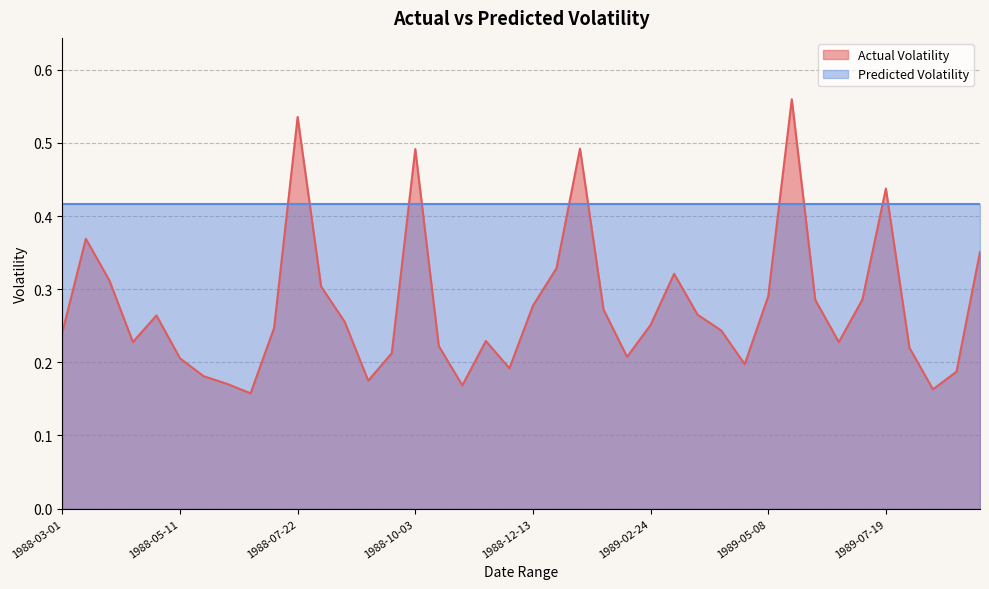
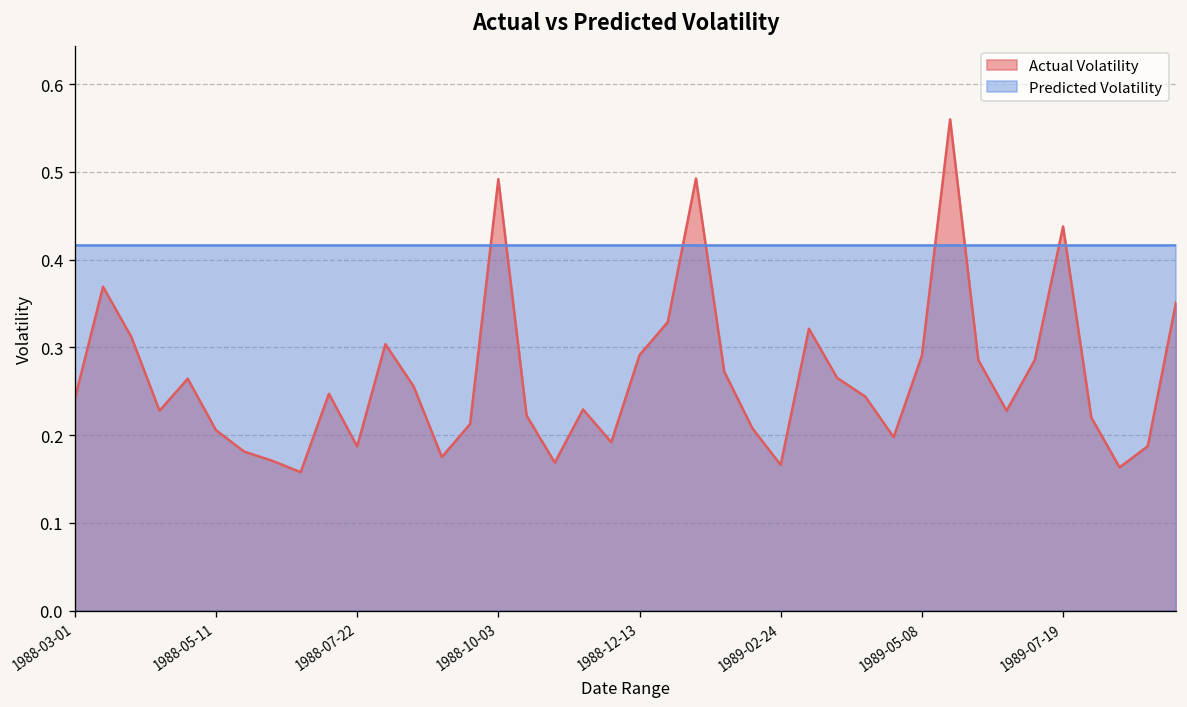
  {
    "Actual Volatility": {
      "1988-03-01": 0.24,
      "1988-05-11": 0.21,
-     "1988-07-22": 0.54,
+     "1988-07-22": 0.19,
      "1988-10-03": 0.49,
-     "1988-12-13": 0.28,
-     "1989-02-24": 0.25,
+     "1988-12-13": 0.29,
+     "1989-02-24": 0.17,
      "1989-05-08": 0.29,
      "1989-07-19": 0.44
    },
    "Predicted Volatility": {
      "1988-03-01": 0.42,
      "1988-05-11": 0.42,
      "1988-07-22": 0.42,
      "1988-10-03": 0.42,
      "1988-12-13": 0.42,
      "1989-02-24": 0.42,
      "1989-05-08": 0.42,
      "1989-07-19": 0.42
    }
  }
